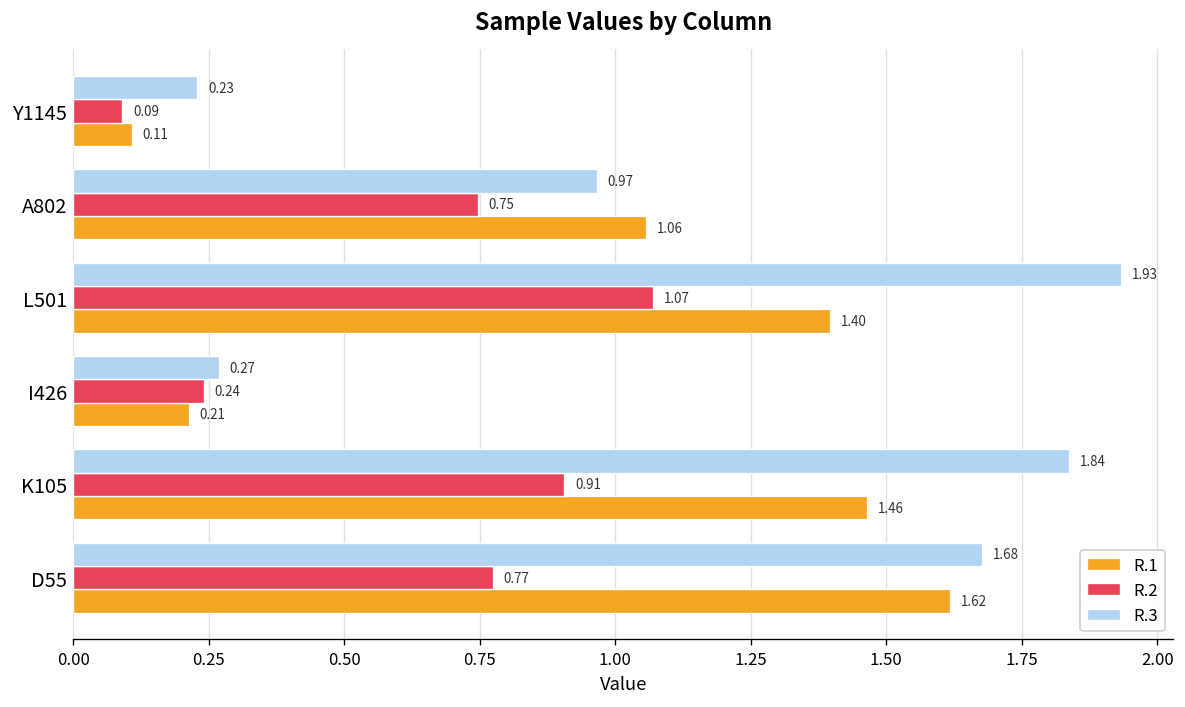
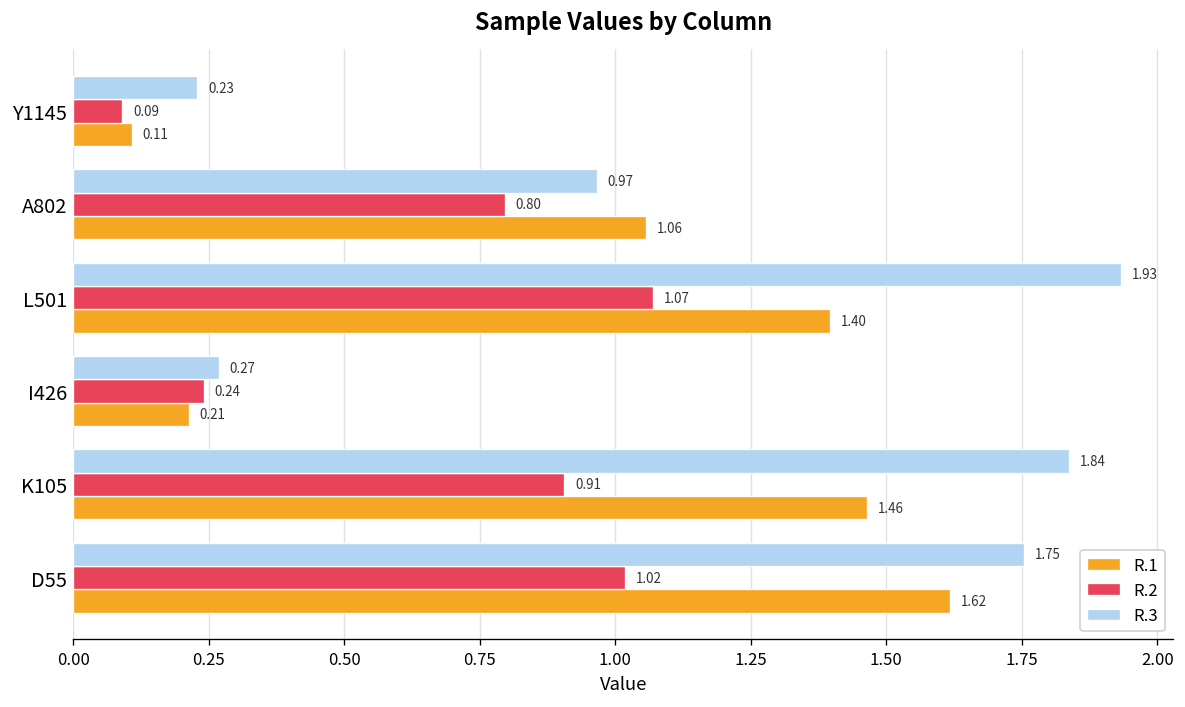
  {
    "R.1": {
      "Y1145": 0.11,
      "A802": 1.06,
      "L501": 1.40,
      "I426": 0.21,
      "K105": 1.46,
      "D55": 1.62
    },
    "R.2": {
      "Y1145": 0.09,
-     "A802": 0.75,
+     "A802": 0.80,
      "L501": 1.07,
      "I426": 0.24,
      "K105": 0.91,
-     "D55": 0.77
+     "D55": 1.02
    },
    "R.3": {
      "Y1145": 0.23,
      "A802": 0.97,
      "L501": 1.93,
      "I426": 0.27,
      "K105": 1.84,
-     "D55": 1.68
+     "D55": 1.75
    }
  }
